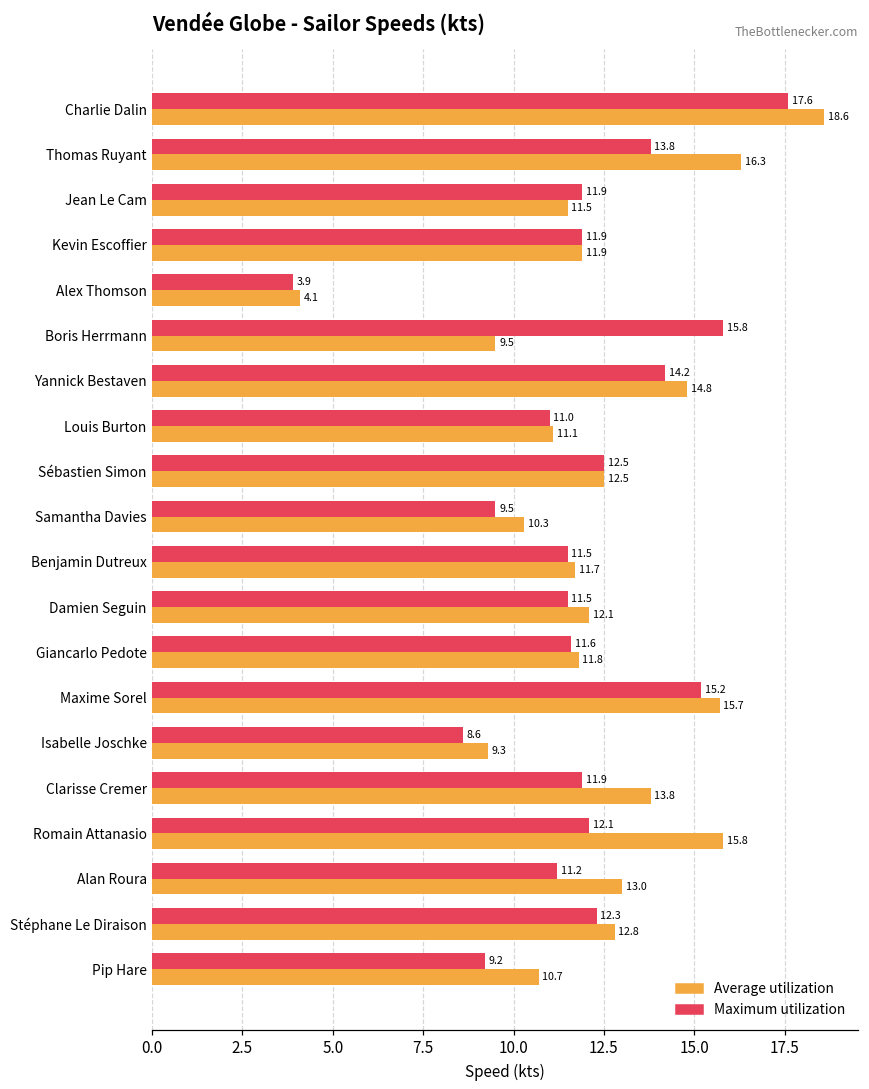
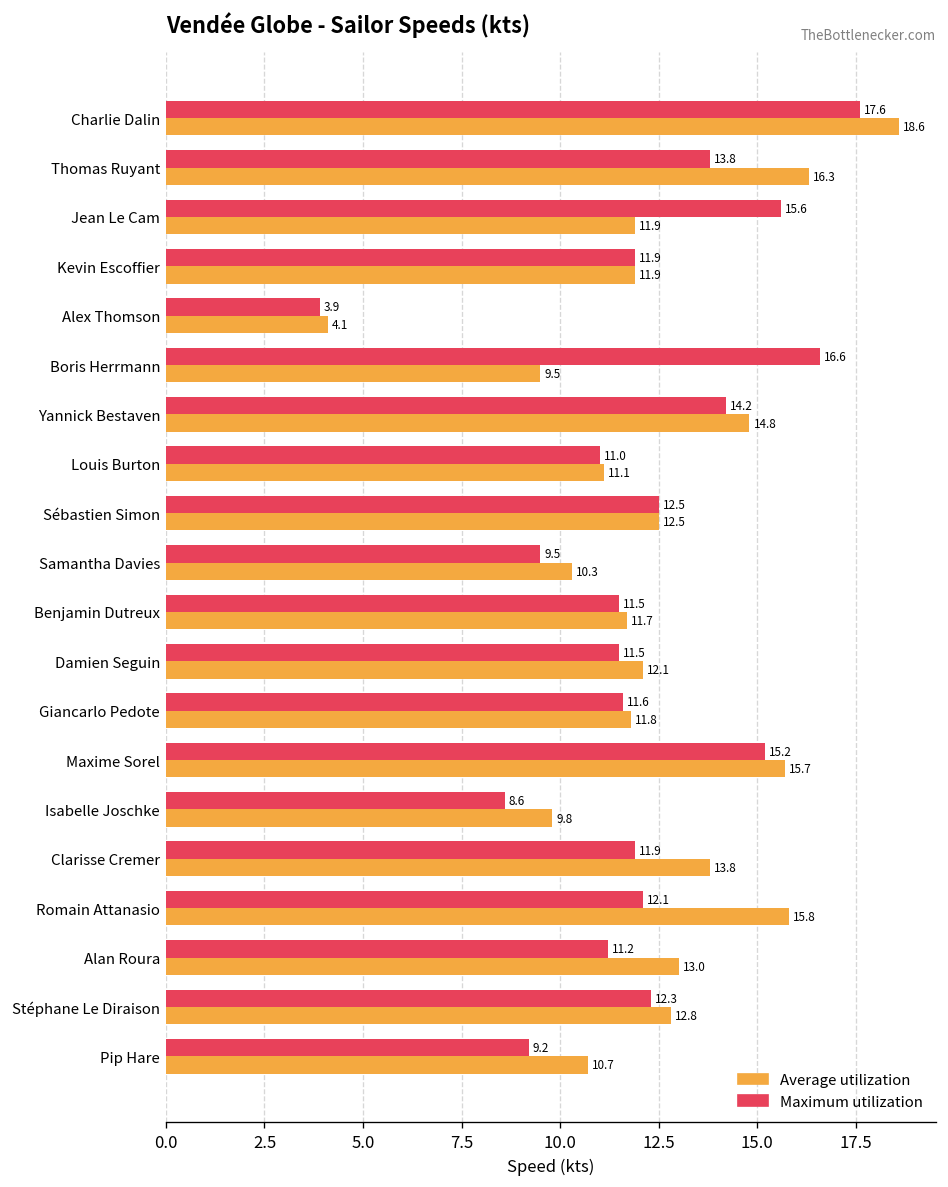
  {
    "Average utilization": {
      "Charlie Dalin": 18.6,
      "Thomas Ruyant": 16.3,
-     "Jean Le Cam": 11.5,
+     "Jean Le Cam": 11.9,
      "Kevin Escoffier": 11.9,
      "Alex Thomson": 4.1,
      "Boris Herrmann": 9.5,
      "Yannick Bestaven": 14.8,
      "Louis Burton": 11.1,
      "Sébastien Simon": 12.5,
      "Samantha Davies": 10.3,
      "Benjamin Dutreux": 11.7,
      "Damien Seguin": 12.1,
      "Giancarlo Pedote": 11.8,
      "Maxime Sorel": 15.7,
-     "Isabelle Joschke": 9.3,
+     "Isabelle Joschke": 9.8,
      "Clarisse Cremer": 13.8,
      "Romain Attanasio": 15.8,
      "Alan Roura": 13.0,
      "Stéphane Le Diraison": 12.8,
      "Pip Hare": 10.7
    },
    "Maximum utilization": {
      "Charlie Dalin": 17.6,
      "Thomas Ruyant": 13.8,
-     "Jean Le Cam": 11.9,
+     "Jean Le Cam": 15.6,
      "Kevin Escoffier": 11.9,
      "Alex Thomson": 3.9,
-     "Boris Herrmann": 15.8,
+     "Boris Herrmann": 16.6,
      "Yannick Bestaven": 14.2,
      "Louis Burton": 11.0,
      "Sébastien Simon": 12.5,
      "Samantha Davies": 9.5,
      "Benjamin Dutreux": 11.5,
      "Damien Seguin": 11.5,
      "Giancarlo Pedote": 11.6,
      "Maxime Sorel": 15.2,
      "Isabelle Joschke": 8.6,
      "Clarisse Cremer": 11.9,
      "Romain Attanasio": 12.1,
      "Alan Roura": 11.2,
      "Stéphane Le Diraison": 12.3,
      "Pip Hare": 9.2
    }
  }
